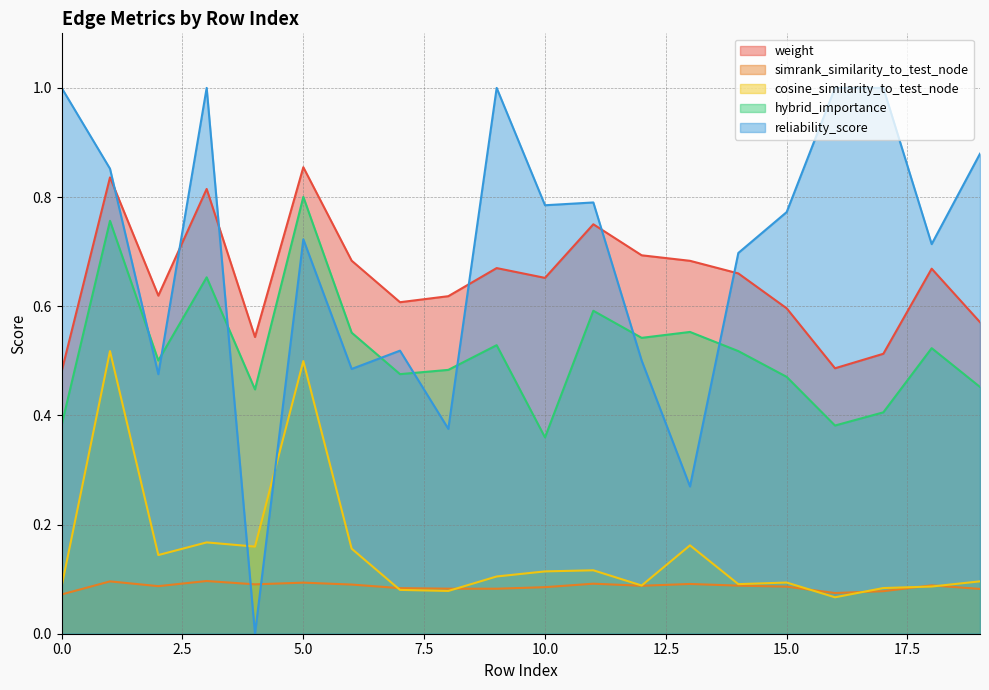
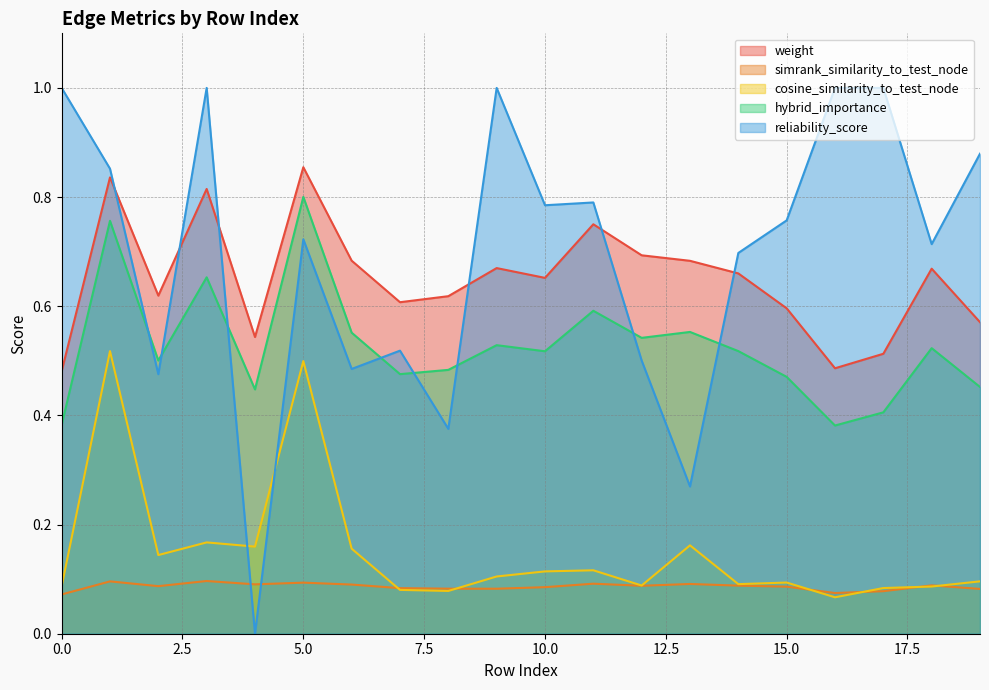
  {
    "hybrid_importance": {
      "0.0": 0.38,
      "5.0": 0.80,
-     "10.0": 0.36,
+     "10.0": 0.52,
      "15.0": 0.47
    },
    "reliability_score": {
      "0.0": 1.00,
      "5.0": 0.72,
      "10.0": 0.79,
-     "15.0": 0.77
+     "15.0": 0.76
    }
  }
